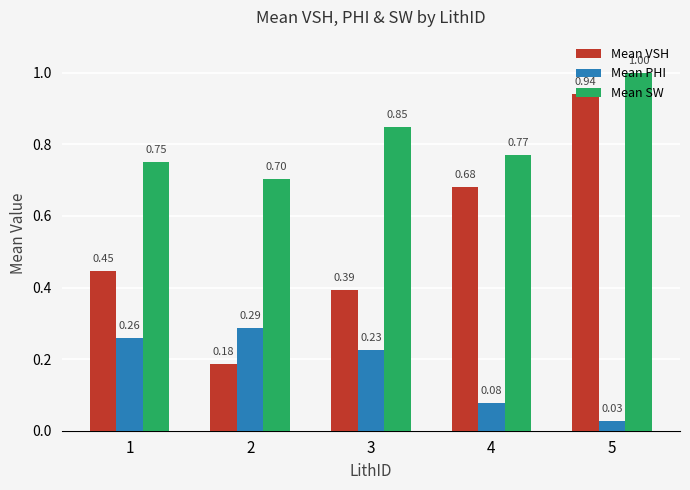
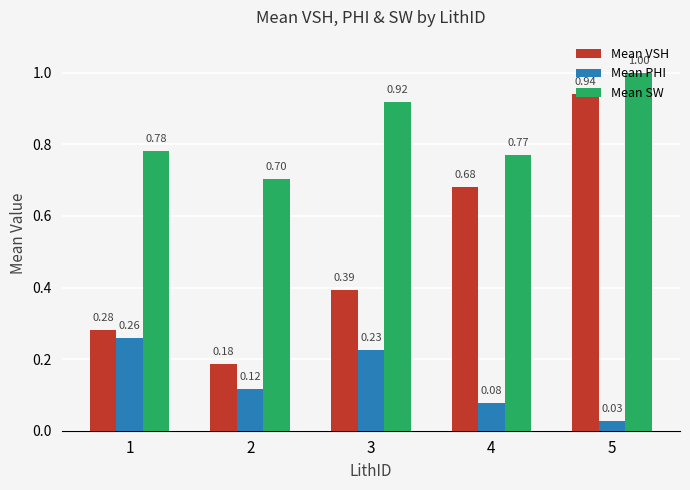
  {
    "Mean VSH": {
-     "1": 0.45,
+     "1": 0.28,
      "2": 0.18,
      "3": 0.39,
      "4": 0.68,
      "5": 0.94
    },
    "Mean PHI": {
      "1": 0.26,
-     "2": 0.29,
+     "2": 0.12,
      "3": 0.23,
      "4": 0.08,
      "5": 0.03
    },
    "Mean SW": {
-     "1": 0.75,
+     "1": 0.78,
      "2": 0.70,
-     "3": 0.85,
+     "3": 0.92,
      "4": 0.77,
      "5": 1.00
    }
  }
